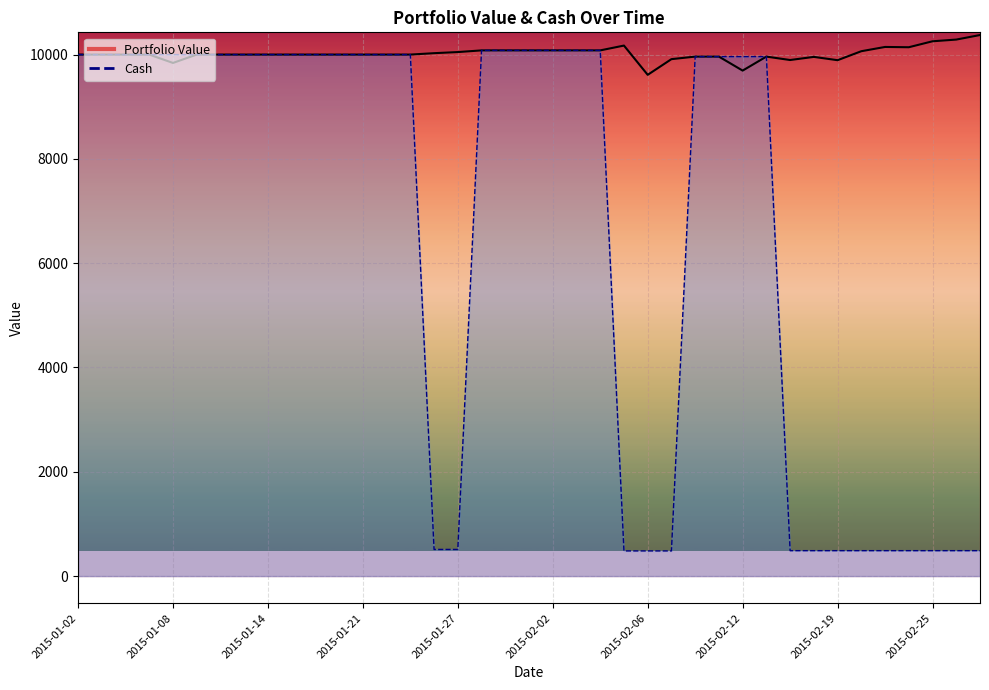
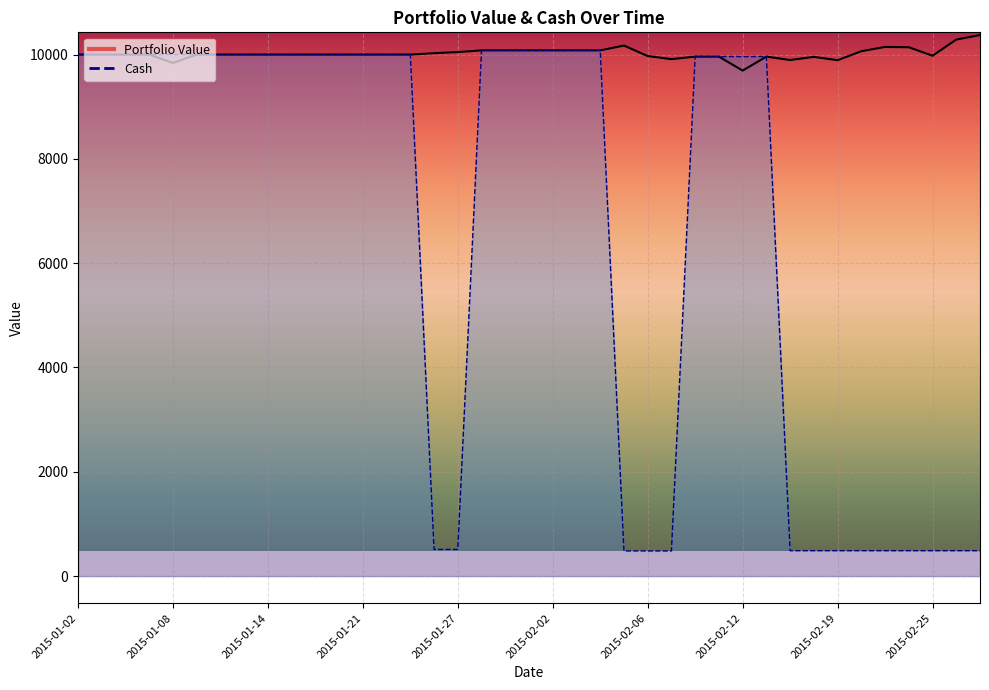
  {
    "Portfolio Value": {
      "2015-01-27": 10000,
-     "2015-02-06": 9600,
+     "2015-02-06": 10000,
      "2015-02-12": 9700,
      "2015-02-19": 9900,
-     "2015-02-25": 10300
+     "2015-02-25": 10000
    }
  }
